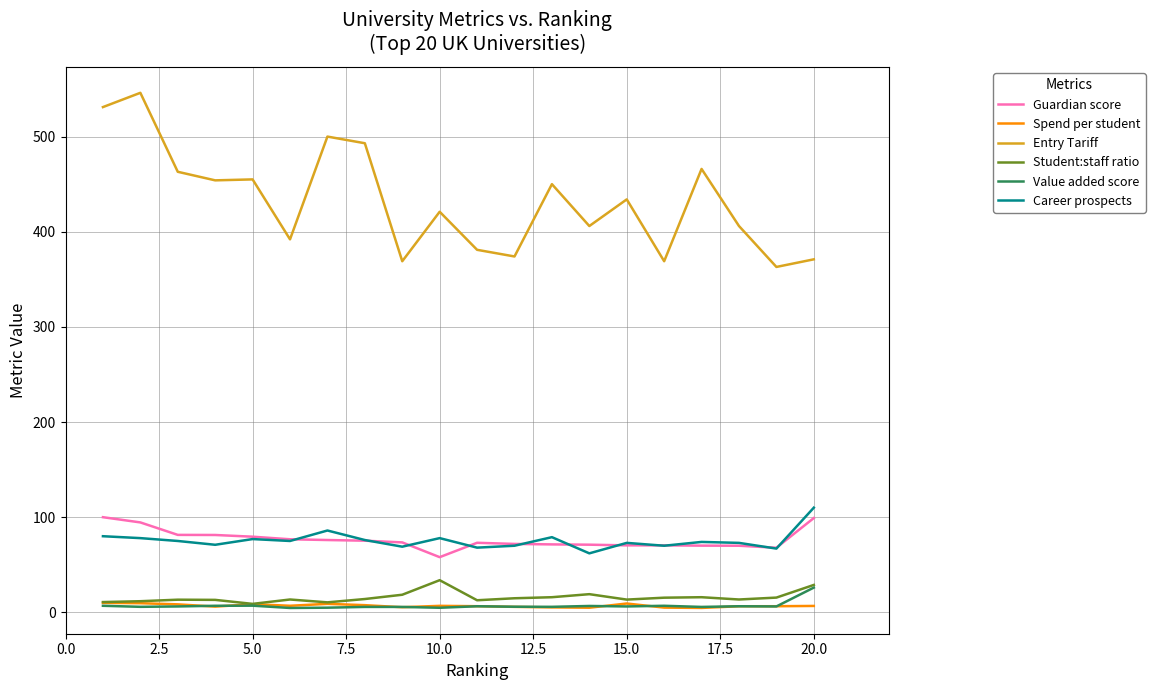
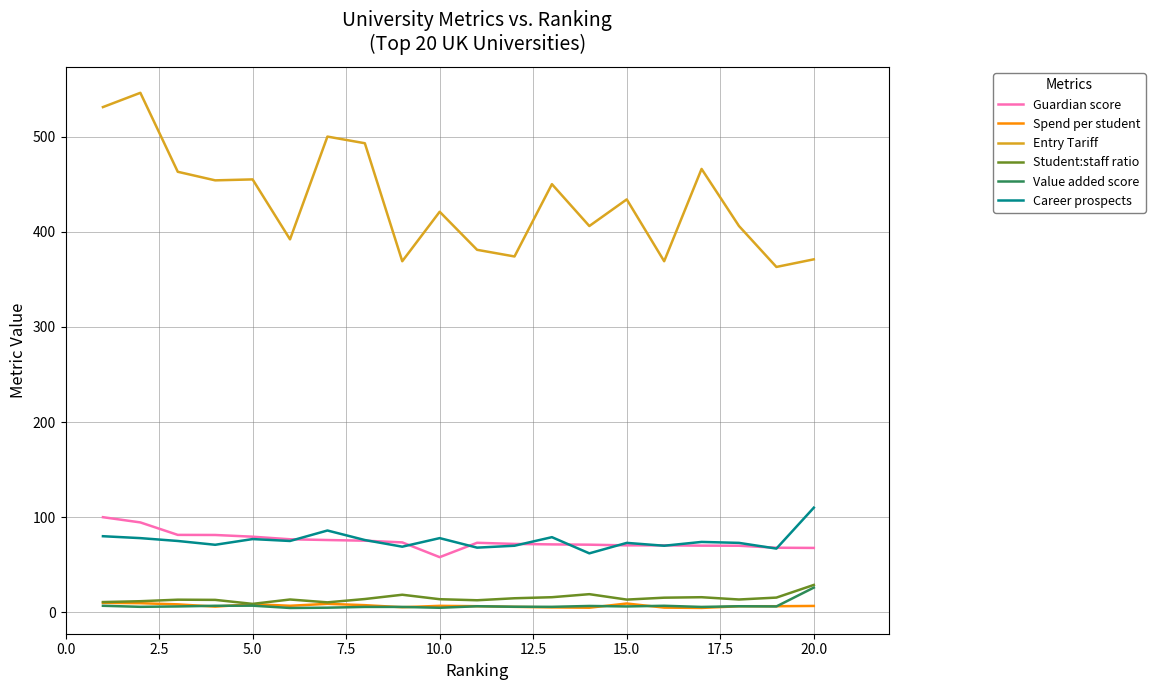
  {
    "Guardian score": {
      "10.0": 60,
-     "20.0": 100
+     "20.0": 70
    },
    "Student:staff ratio": {
-     "10.0": 30,
+     "10.0": 10,
      "15.0": 10,
      "20.0": 30
    },
    "Value added score": {
      "15.0": 10,
      "20.0": 30
    },
    "Career prospects": {
      "10.0": 80,
      "20.0": 110
    }
  }
